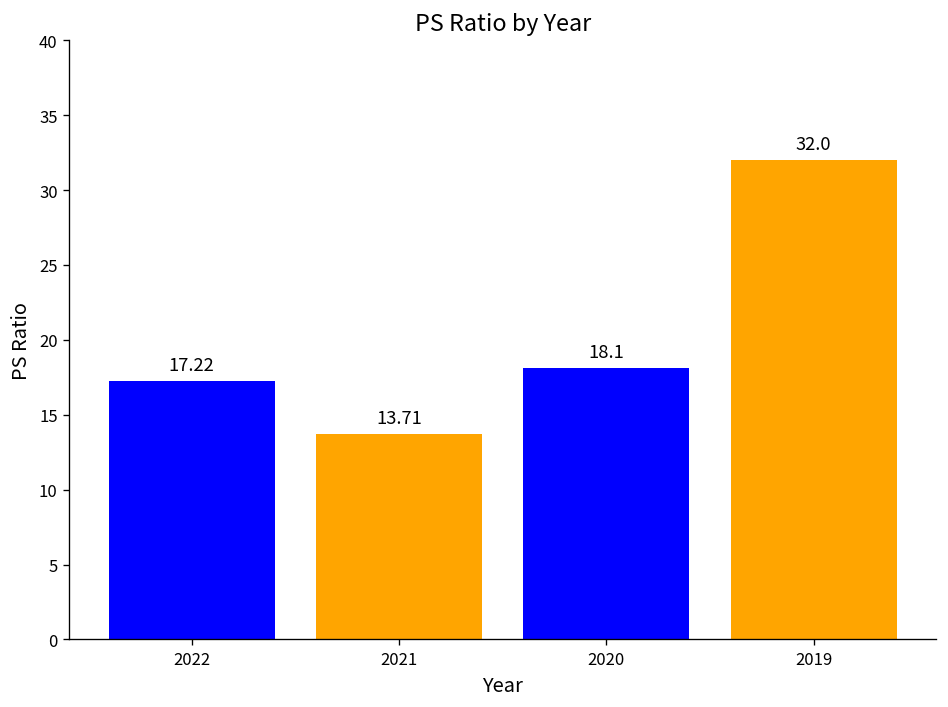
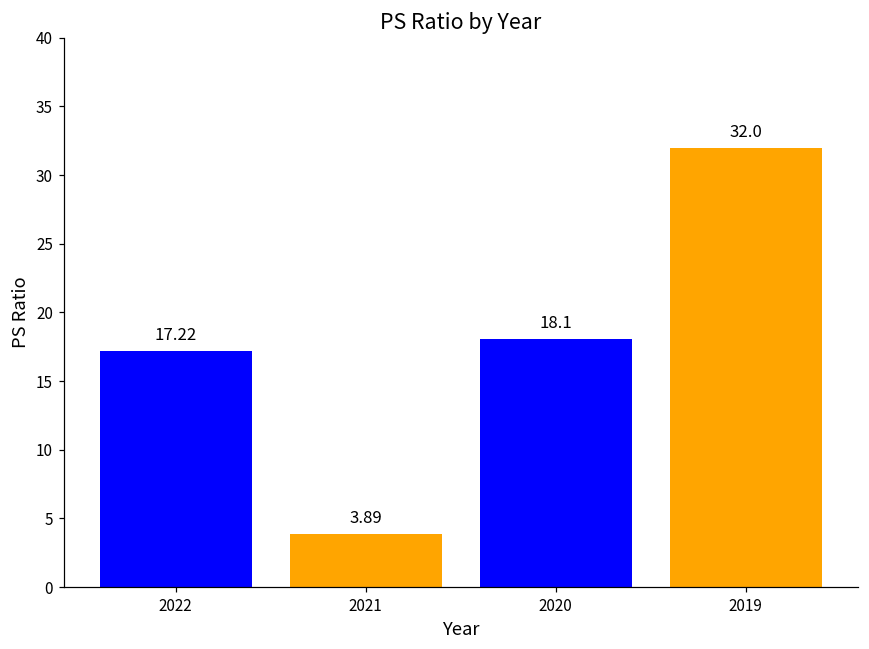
  {
    "2022": 17.22,
-   "2021": 13.71,
+   "2021": 3.89,
    "2020": 18.1,
    "2019": 32.0
  }
